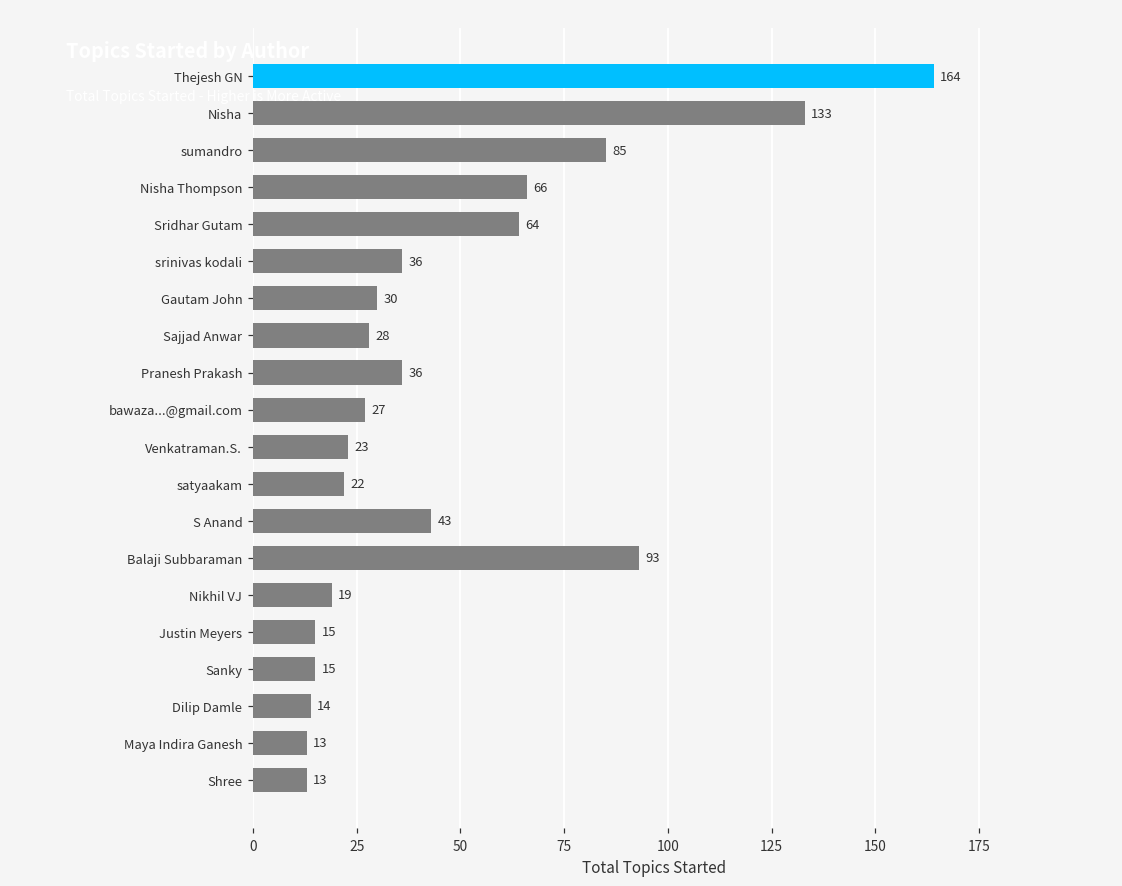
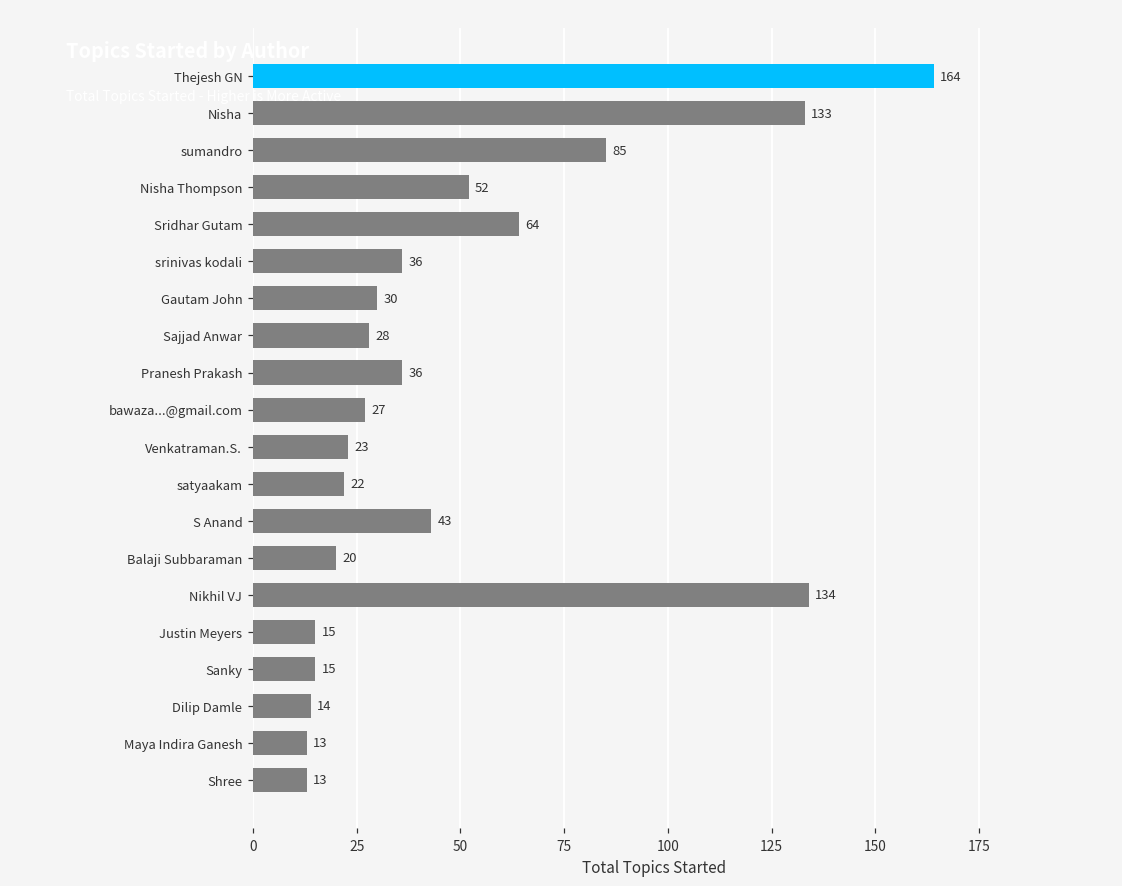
  {
    "sumandro": 85,
-   "Nisha Thompson": 66,
+   "Nisha Thompson": 52,
    "Sridhar Gutam": 64,
    "srinivas kodali": 36,
    "Gautam John": 30,
    "Sajjad Anwar": 28,
    "Pranesh Prakash": 36,
    "bawaza...@gmail.com": 27,
    "Venkatraman.S.": 23,
    "satyaakam": 22,
    "S Anand": 43,
-   "Balaji Subbaraman": 93,
-   "Nikhil VJ": 19,
+   "Balaji Subbaraman": 20,
+   "Nikhil VJ": 134,
    "Justin Meyers": 15,
    "Sanky": 15,
    "Dilip Damle": 14,
    "Maya Indira Ganesh": 13,
    "Shree": 13
  }
